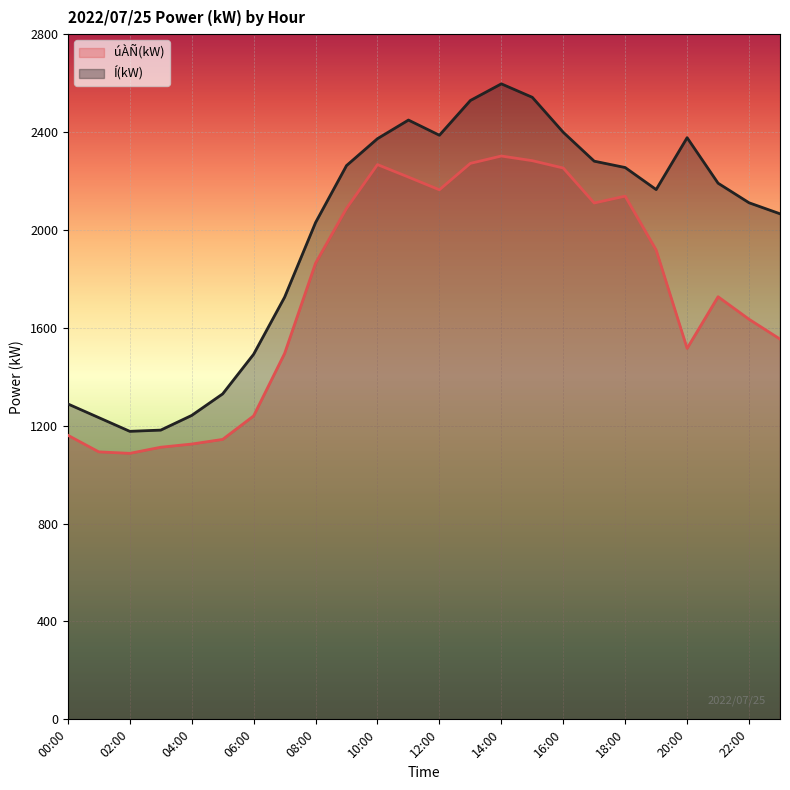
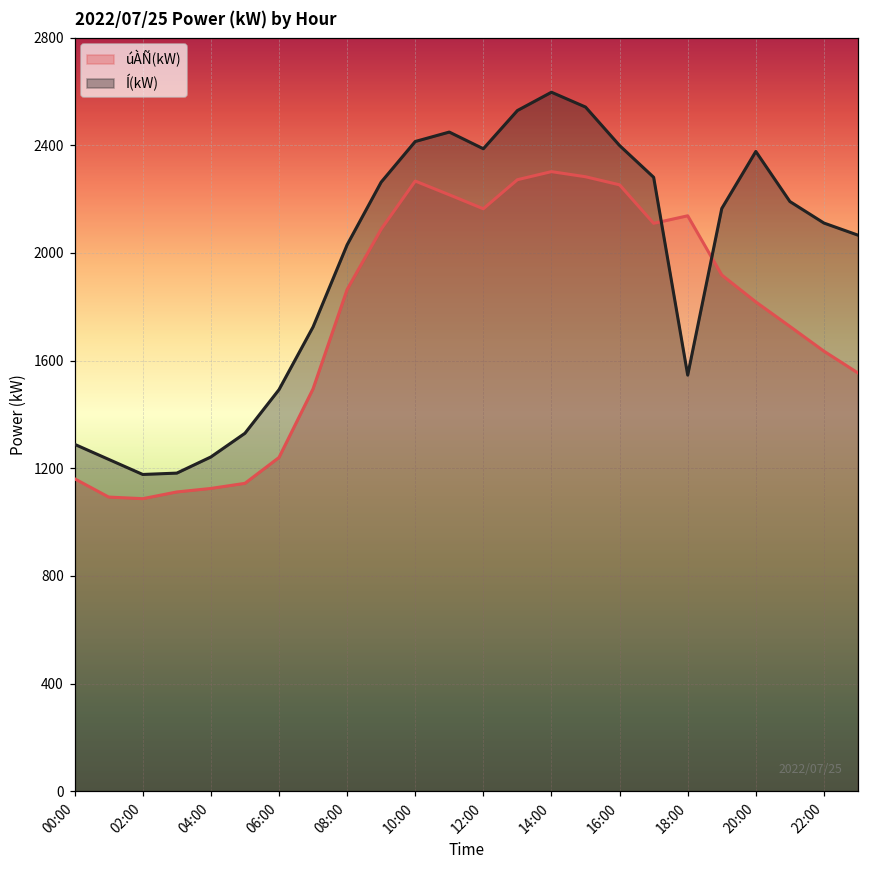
  {
    "úÀÑ(kW)": {
      "00:00": 1160,
      "02:00": 1090,
      "04:00": 1130,
      "06:00": 1240,
      "08:00": 1860,
      "10:00": 2270,
      "12:00": 2160,
      "14:00": 2300,
      "16:00": 2250,
      "18:00": 2140,
-     "20:00": 1520,
+     "20:00": 1820,
      "22:00": 1640
    },
    "Í(kW)": {
      "00:00": 1290,
      "02:00": 1180,
      "04:00": 1240,
      "06:00": 1490,
      "08:00": 2030,
-     "10:00": 2370,
+     "10:00": 2410,
      "12:00": 2390,
      "14:00": 2600,
      "16:00": 2400,
-     "18:00": 2260,
+     "18:00": 1550,
      "20:00": 2380,
      "22:00": 2110
    }
  }
